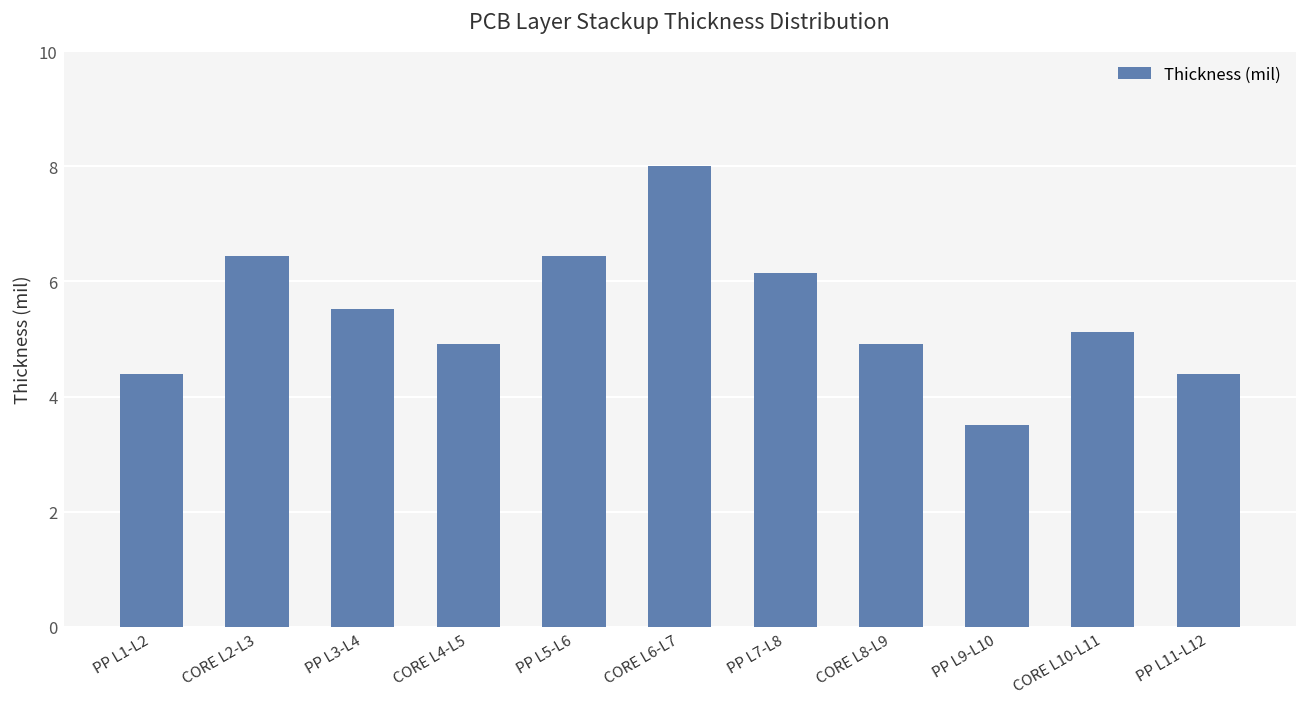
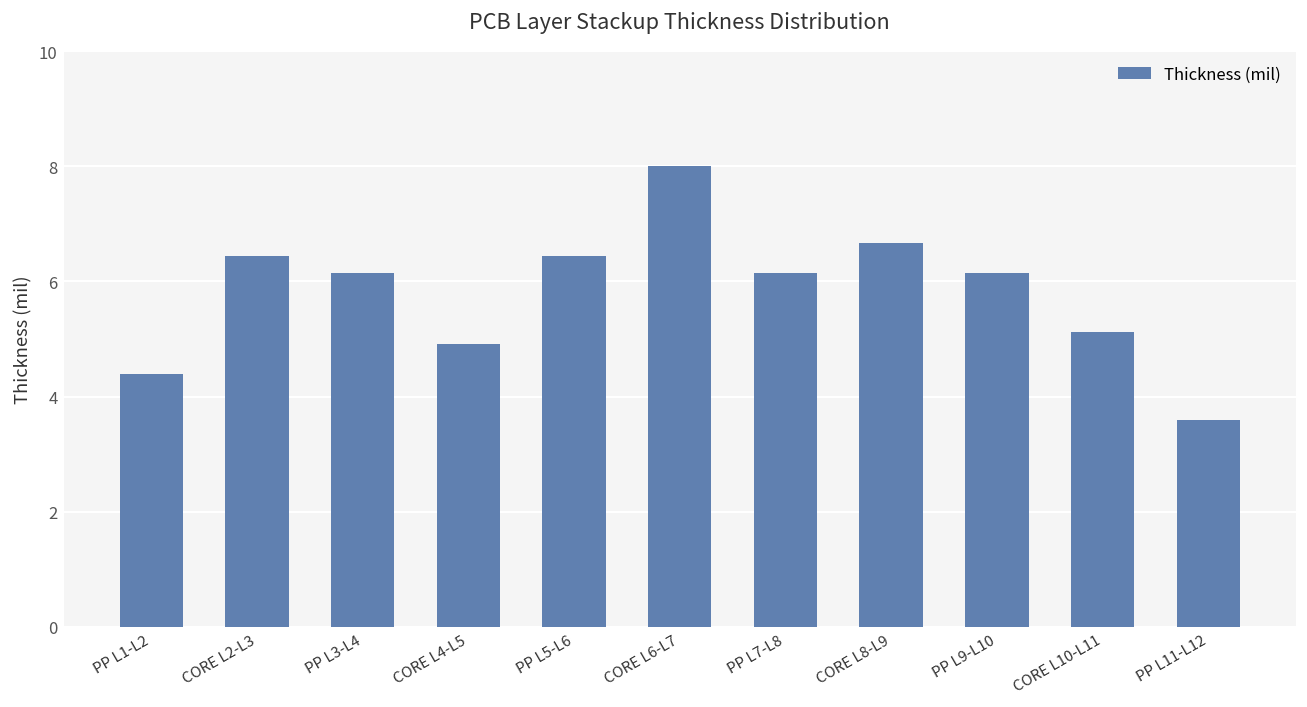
  {
    "PP L1-L2": 4.4,
    "CORE L2-L3": 6.5,
-   "PP L3-L4": 5.5,
+   "PP L3-L4": 6.1,
    "CORE L4-L5": 4.9,
    "PP L5-L6": 6.5,
    "CORE L6-L7": 8.0,
    "PP L7-L8": 6.1,
-   "CORE L8-L9": 4.9,
-   "PP L9-L10": 3.5,
+   "CORE L8-L9": 6.7,
+   "PP L9-L10": 6.1,
    "CORE L10-L11": 5.1,
-   "PP L11-L12": 4.4
+   "PP L11-L12": 3.6
  }
